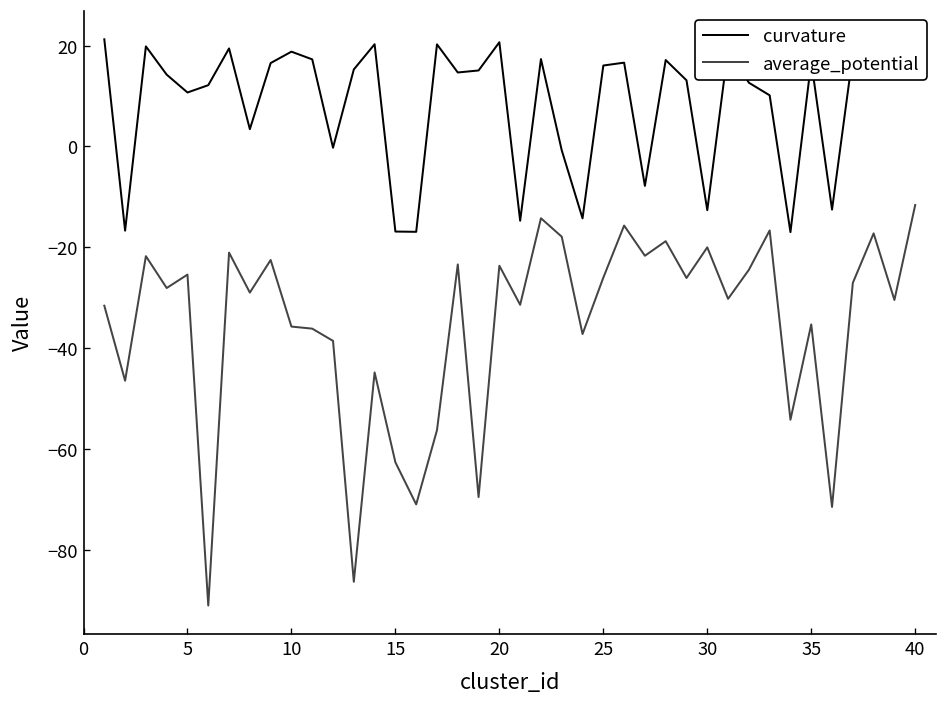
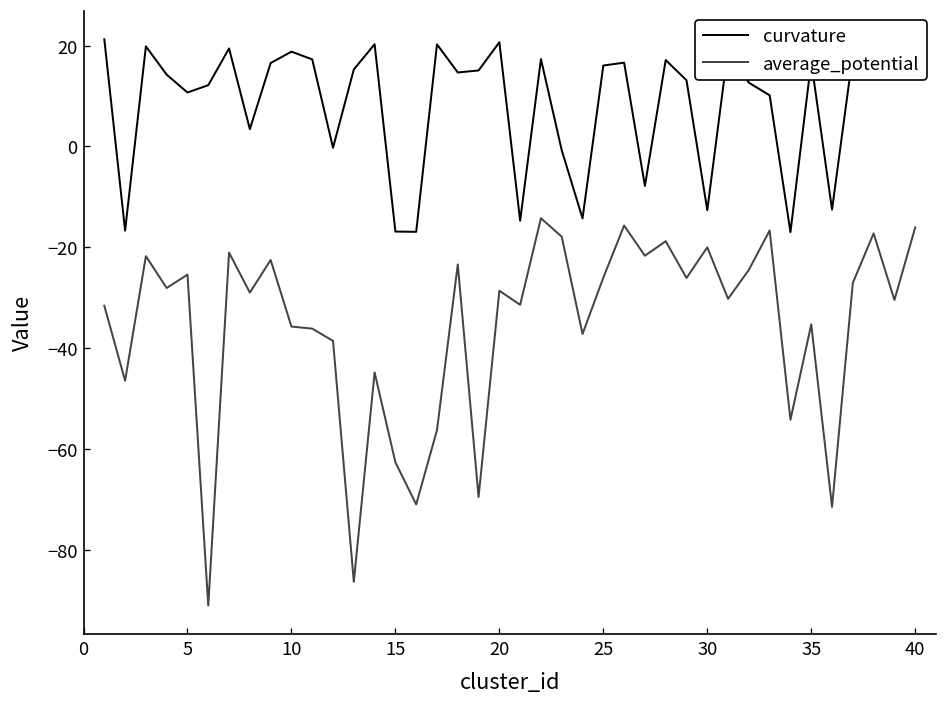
  {
    "curvature": {
      "5": 11,
      "10": 19,
      "15": -17,
      "20": 21,
      "25": 16,
      "30": -13
    },
    "average_potential": {
      "5": -25,
      "10": -36,
      "15": -63,
-     "20": -24,
+     "20": -29,
      "25": -26,
      "30": -20,
      "35": -35,
-     "40": -12
+     "40": -16
    }
  }
